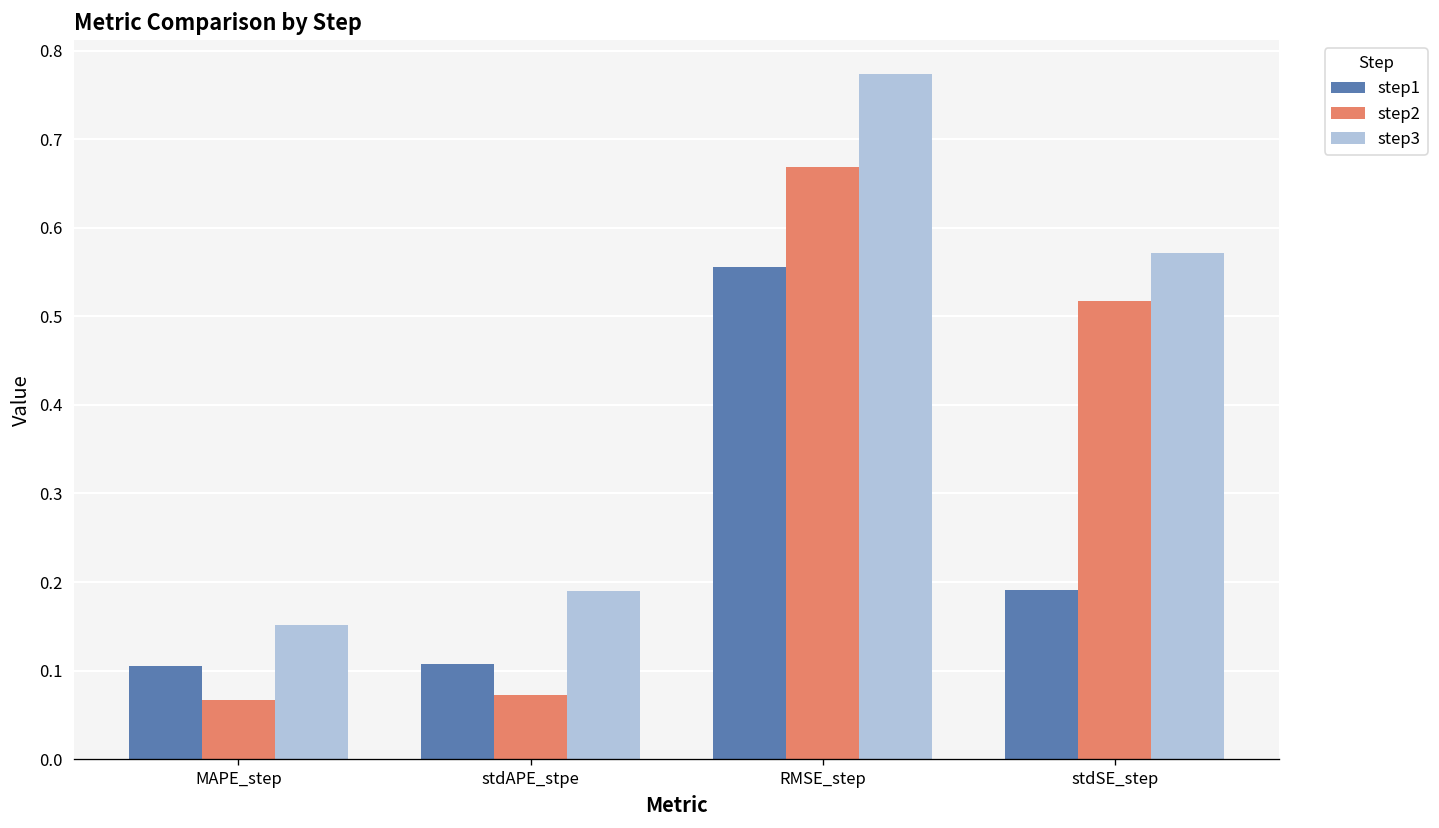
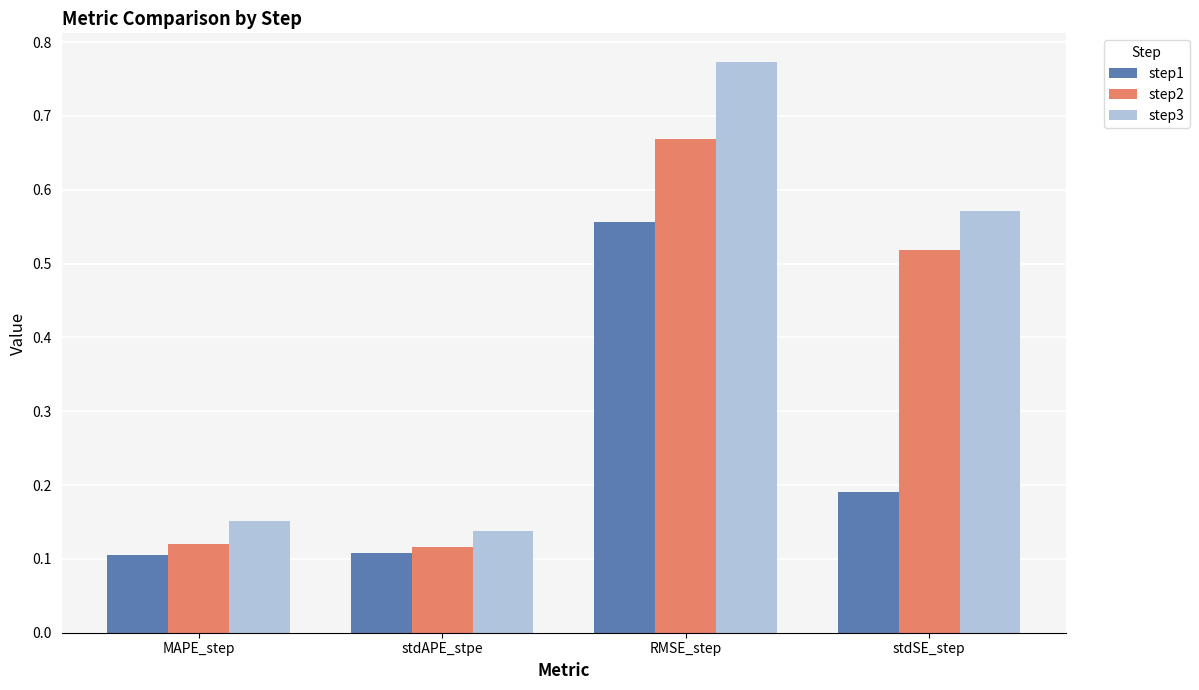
  {
    "step1": {
      "MAPE_step": 0.11,
      "stdAPE_stpe": 0.11,
      "RMSE_step": 0.56,
      "stdSE_step": 0.19
    },
    "step2": {
-     "MAPE_step": 0.07,
-     "stdAPE_stpe": 0.07,
+     "MAPE_step": 0.12,
+     "stdAPE_stpe": 0.12,
      "RMSE_step": 0.67,
      "stdSE_step": 0.52
    },
    "step3": {
      "MAPE_step": 0.15,
-     "stdAPE_stpe": 0.19,
+     "stdAPE_stpe": 0.14,
      "RMSE_step": 0.77,
      "stdSE_step": 0.57
    }
  }
